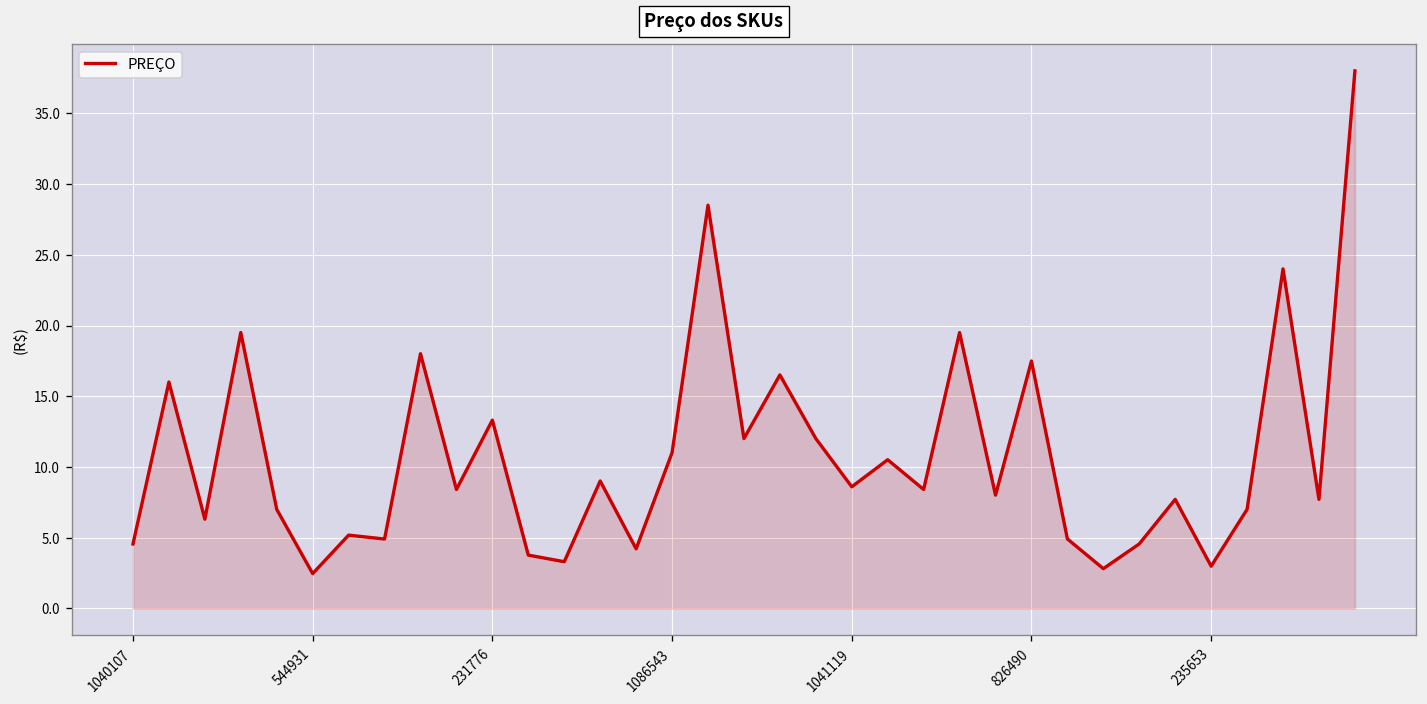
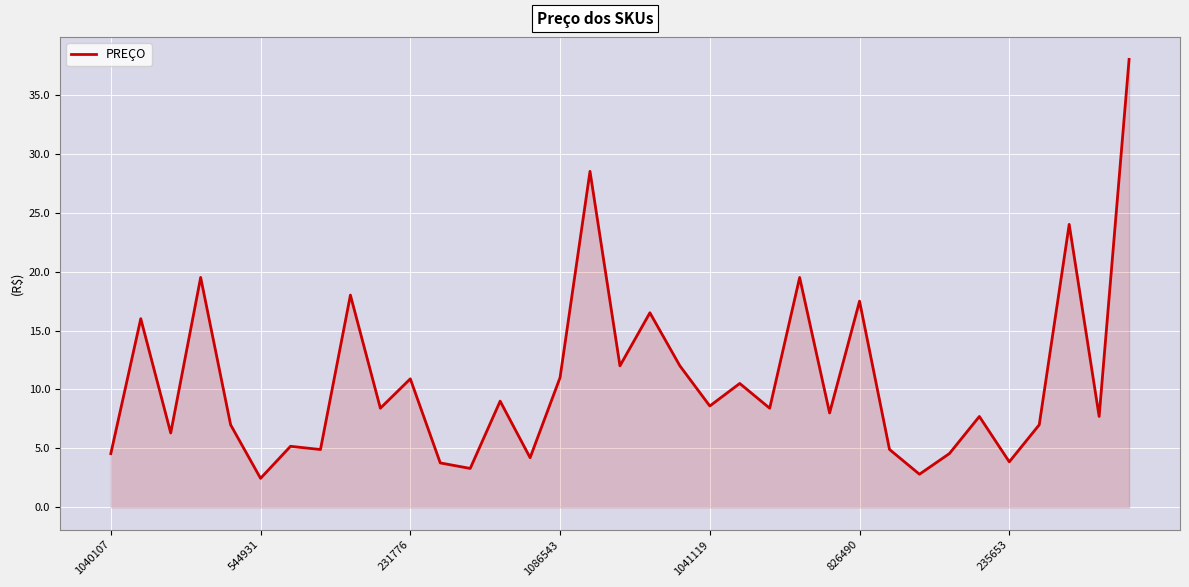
  {
    "1040107": 4.6,
    "544931": 2.5,
-   "231776": 13.3,
+   "231776": 10.9,
    "1086543": 11.0,
    "1041119": 8.6,
    "826490": 17.5,
-   "235653": 3.0
+   "235653": 3.9
  }
